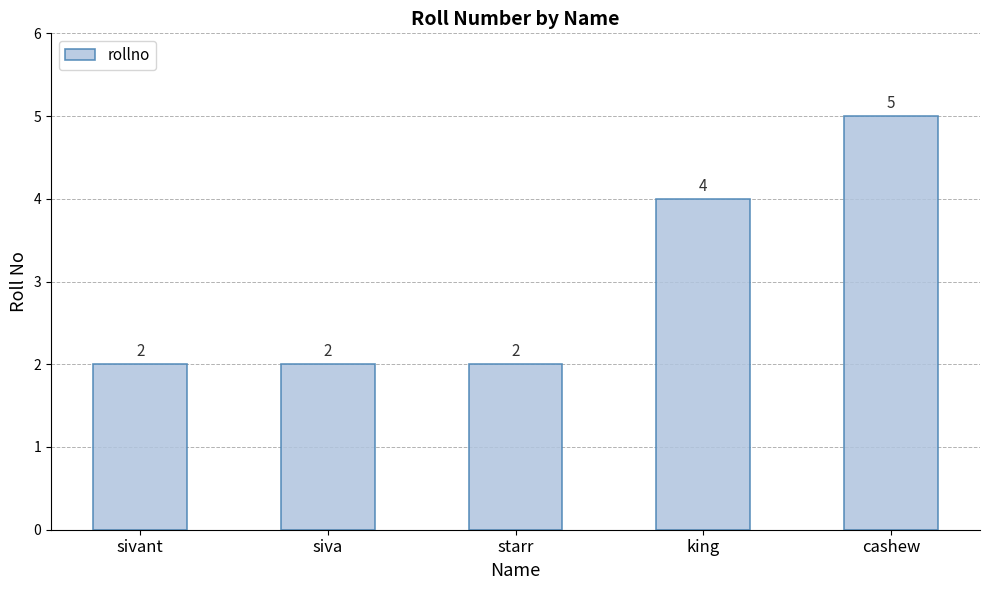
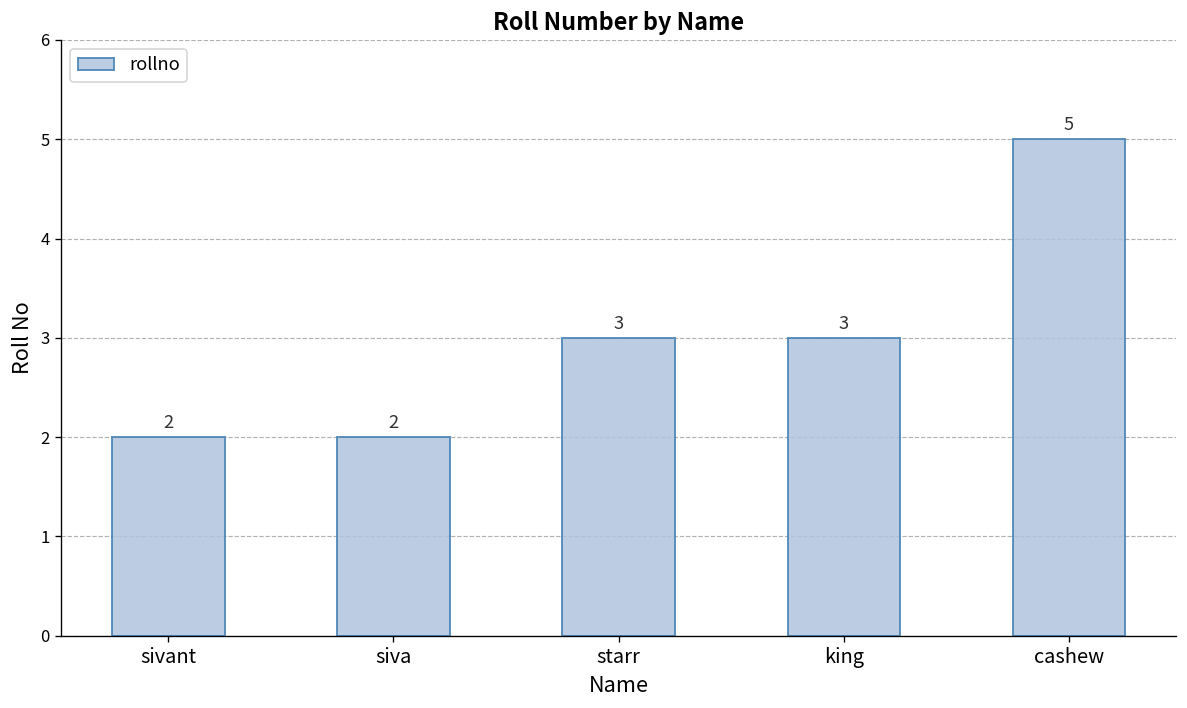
  {
    "sivant": 2,
    "siva": 2,
-   "starr": 2,
-   "king": 4,
+   "starr": 3,
+   "king": 3,
    "cashew": 5
  }
